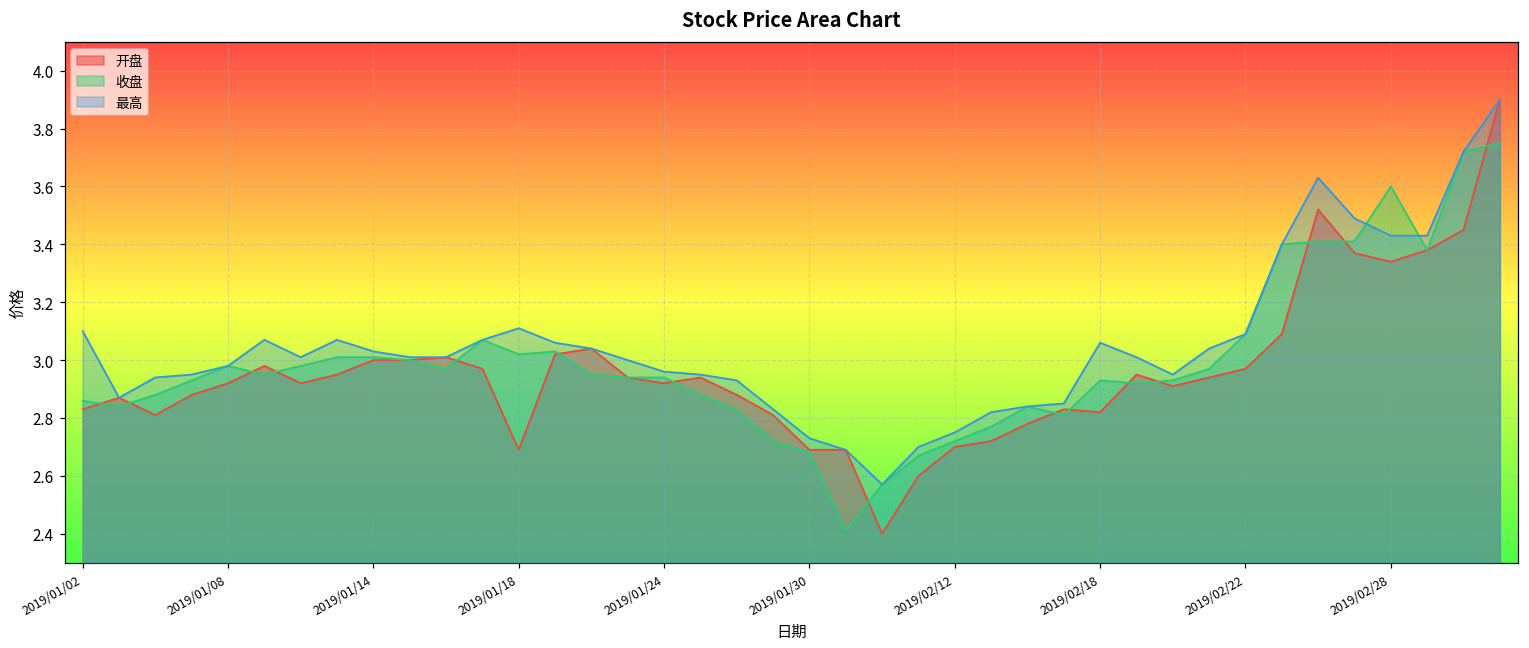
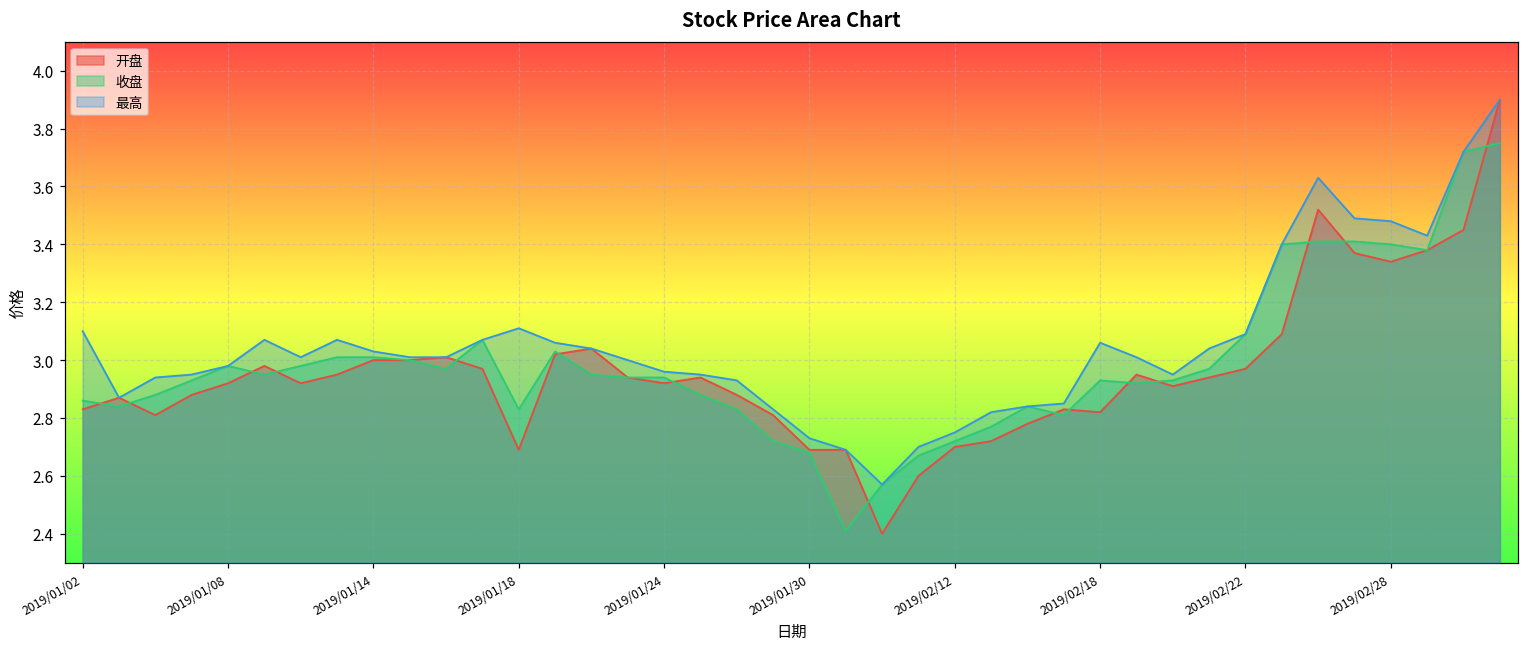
  {
    "开盘": {
      "2019/01/02": 2.83,
      "2019/01/08": 2.92,
      "2019/01/14": 3.00,
      "2019/01/18": 2.69,
      "2019/01/24": 2.92,
      "2019/01/30": 2.69,
      "2019/02/12": 2.70,
      "2019/02/18": 2.82,
      "2019/02/22": 2.97,
      "2019/02/28": 3.34
    },
    "收盘": {
      "2019/01/02": 2.86,
      "2019/01/14": 3.01,
-     "2019/01/18": 3.02,
+     "2019/01/18": 2.83,
      "2019/01/24": 2.94,
      "2019/01/30": 2.68,
      "2019/02/12": 2.72,
      "2019/02/18": 2.93,
-     "2019/02/28": 3.6
+     "2019/02/28": 3.4
    },
    "最高": {
      "2019/01/02": 3.10,
      "2019/01/14": 3.03,
      "2019/01/18": 3.11,
      "2019/01/24": 2.96,
      "2019/01/30": 2.73,
      "2019/02/12": 2.75,
      "2019/02/18": 3.06,
-     "2019/02/28": 3.43
+     "2019/02/28": 3.48
    }
  }
